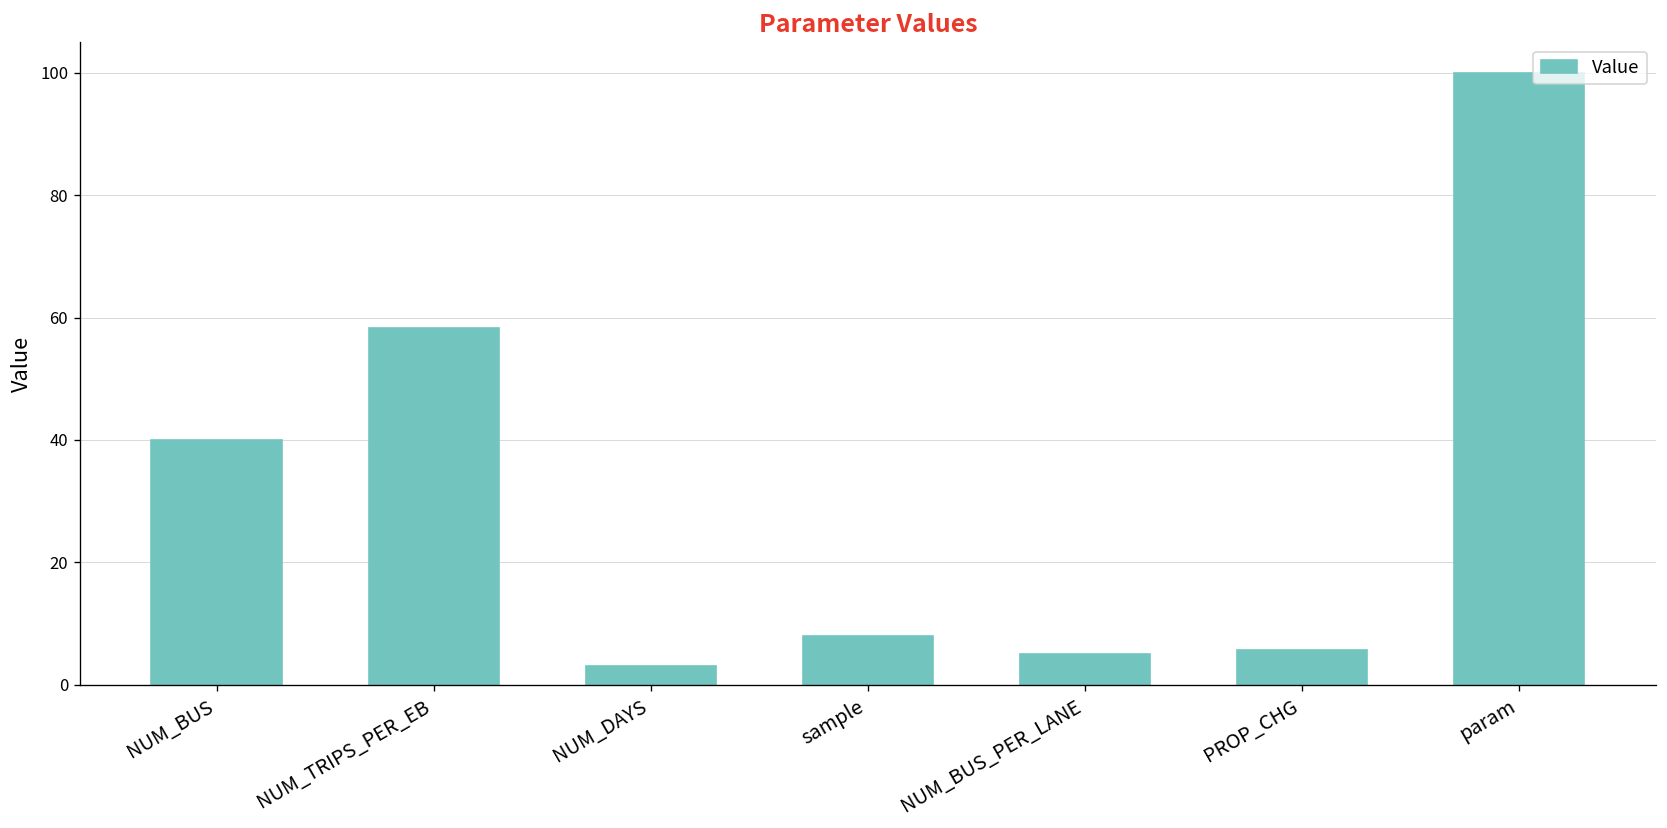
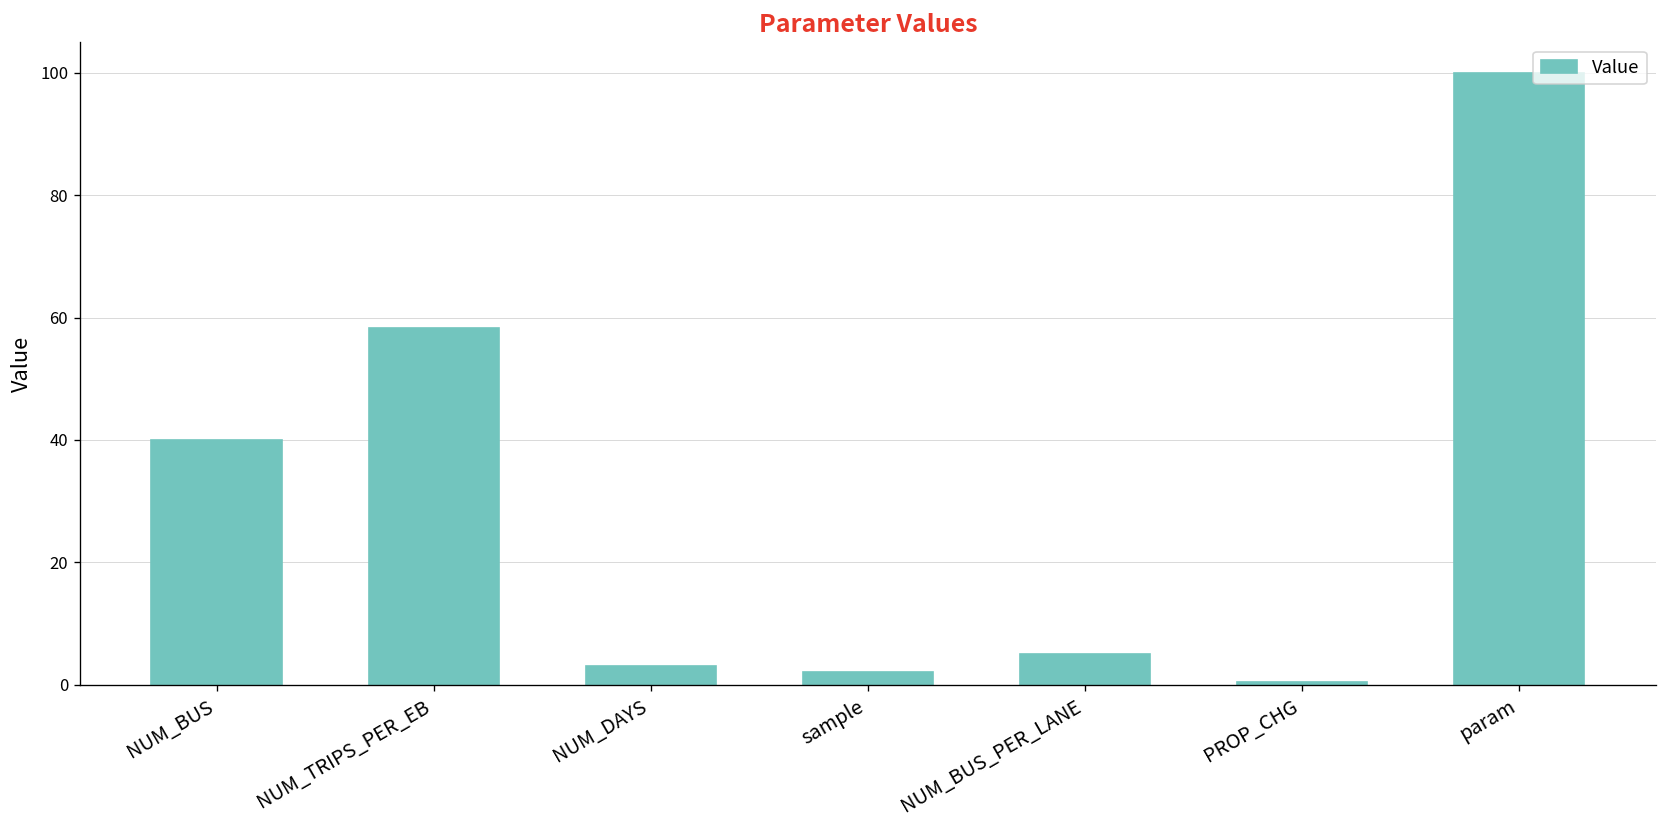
  {
    "NUM_BUS": 40,
    "NUM_TRIPS_PER_EB": 58,
    "NUM_DAYS": 3,
-   "sample": 8,
+   "sample": 2,
    "NUM_BUS_PER_LANE": 5,
-   "PROP_CHG": 6,
+   "PROP_CHG": 1,
    "param": 100
  }
